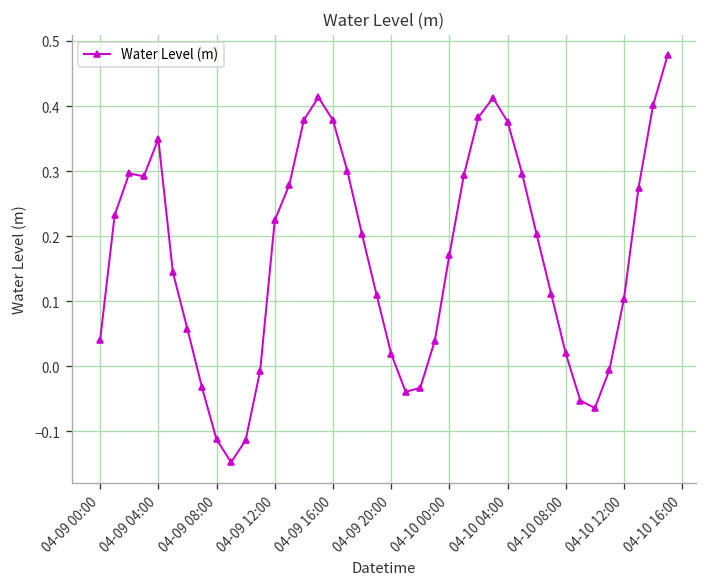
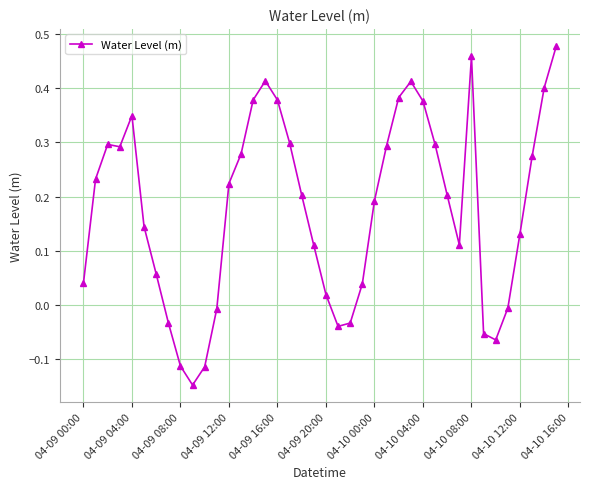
  {
    "04-09 00:00": 0.04,
    "04-09 04:00": 0.35,
    "04-09 08:00": -0.11,
    "04-09 12:00": 0.22,
    "04-09 16:00": 0.38,
    "04-09 20:00": 0.02,
-   "04-10 00:00": 0.17,
+   "04-10 00:00": 0.19,
    "04-10 04:00": 0.38,
-   "04-10 08:00": 0.02,
-   "04-10 12:00": 0.10
+   "04-10 08:00": 0.46,
+   "04-10 12:00": 0.13
  }
